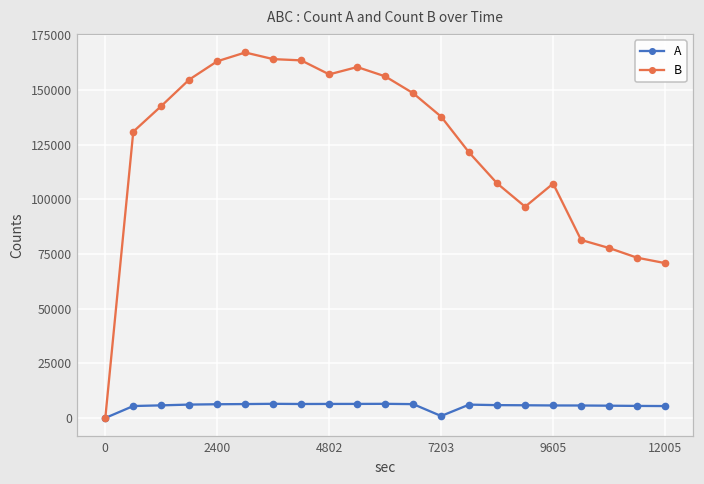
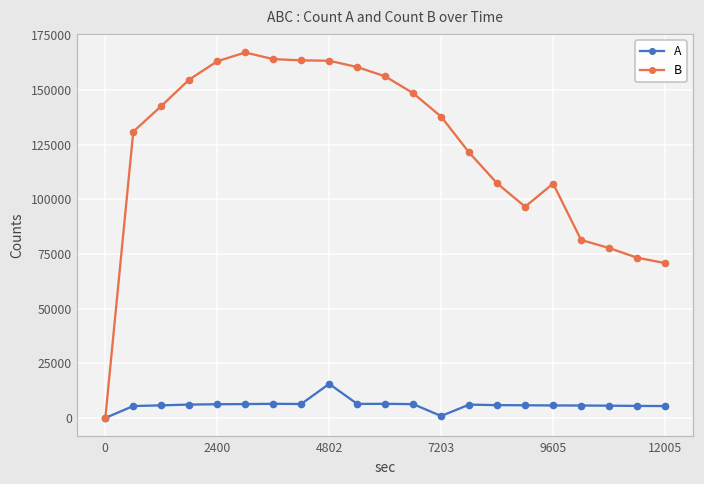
  {
    "A": {
      "2400": 6000,
-     "4802": 6000,
+     "4802": 16000,
      "7203": 1000,
      "9605": 6000,
      "12005": 5000
    },
    "B": {
      "2400": 163000,
-     "4802": 157000,
+     "4802": 163000,
      "7203": 138000,
      "9605": 107000,
      "12005": 71000
    }
  }
